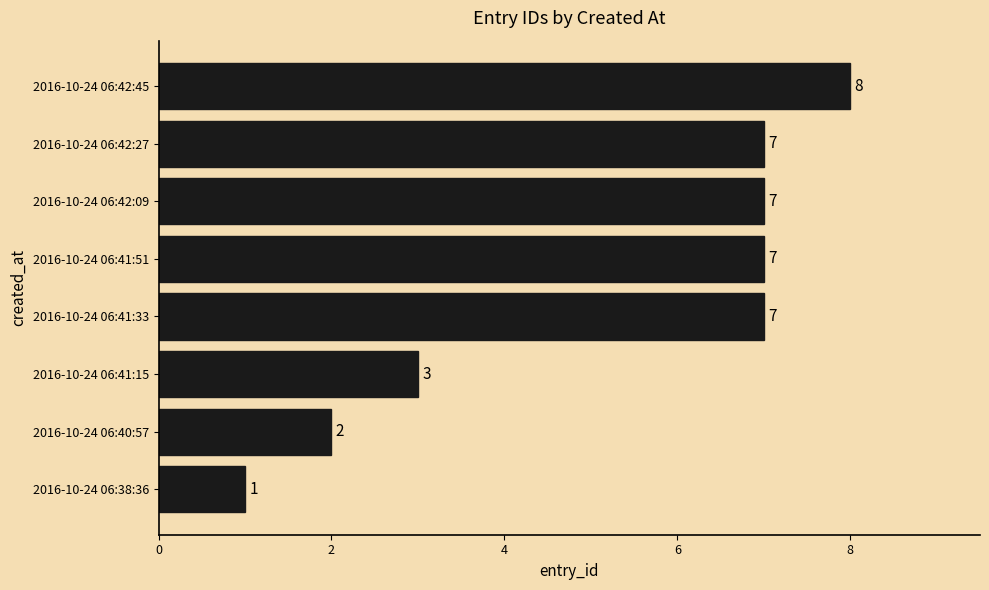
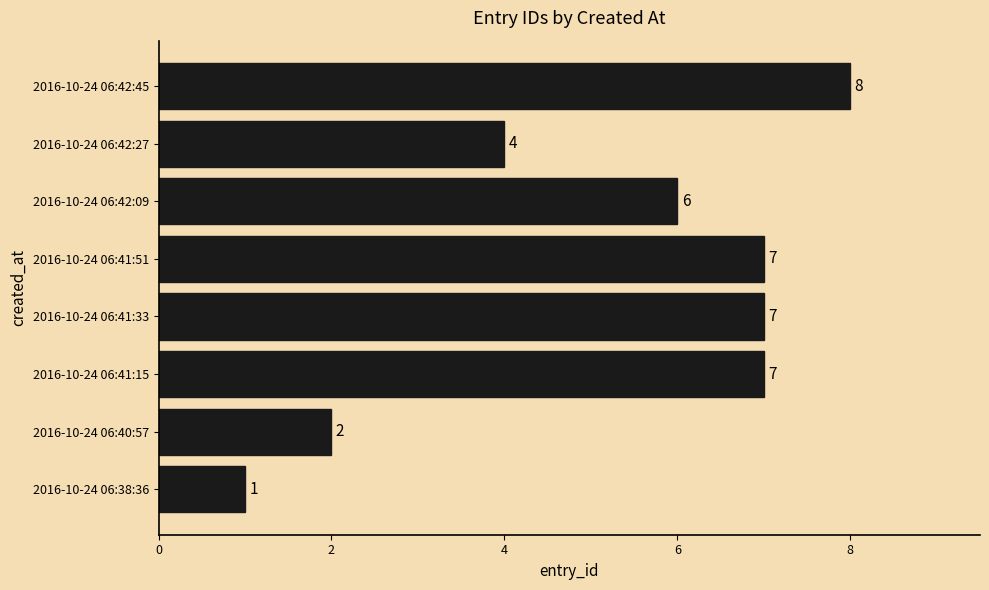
  {
    "2016-10-24 06:42:45": 8,
-   "2016-10-24 06:42:27": 7,
-   "2016-10-24 06:42:09": 7,
+   "2016-10-24 06:42:27": 4,
+   "2016-10-24 06:42:09": 6,
    "2016-10-24 06:41:51": 7,
    "2016-10-24 06:41:33": 7,
-   "2016-10-24 06:41:15": 3,
+   "2016-10-24 06:41:15": 7,
    "2016-10-24 06:40:57": 2,
    "2016-10-24 06:38:36": 1
  }
